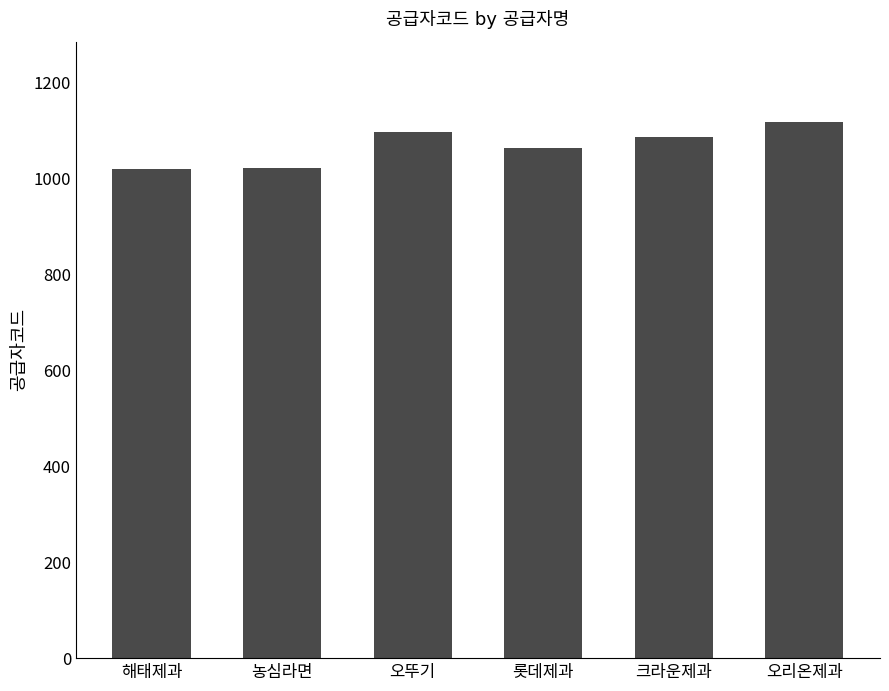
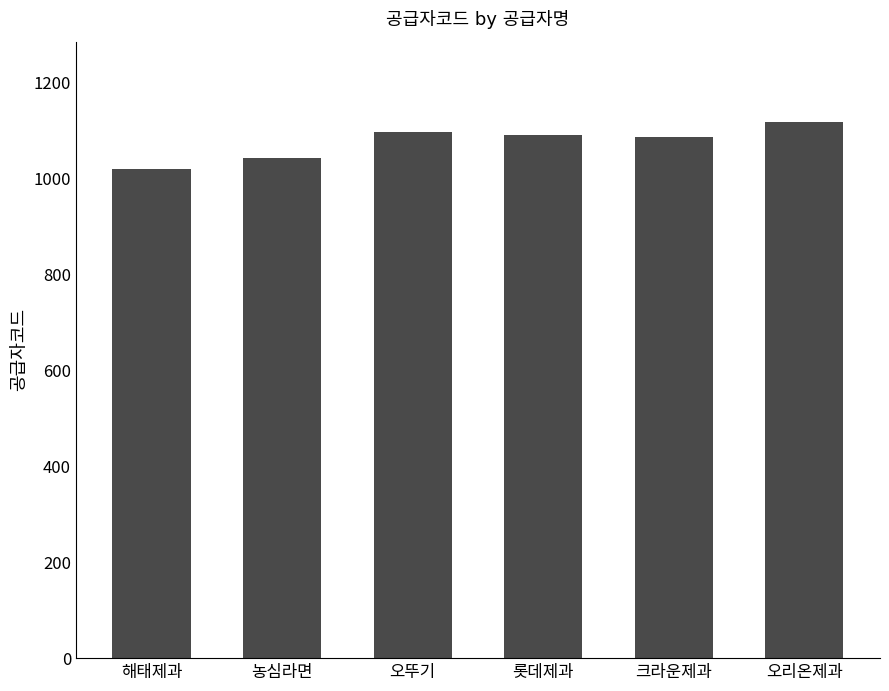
  {
    "해태제과": 1020,
-   "농심라면": 1020,
+   "농심라면": 1040,
    "오뚜기": 1100,
-   "롯데제과": 1060,
+   "롯데제과": 1090,
    "크라운제과": 1090,
    "오리온제과": 1120
  }
